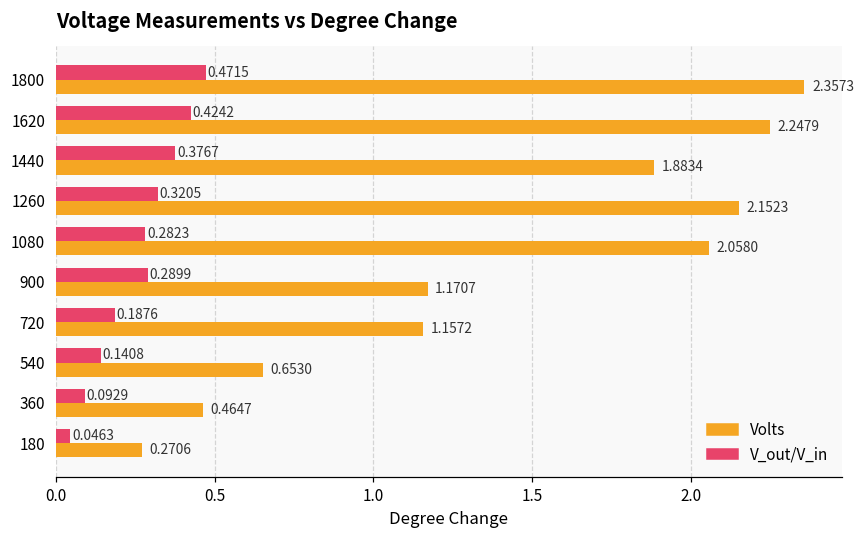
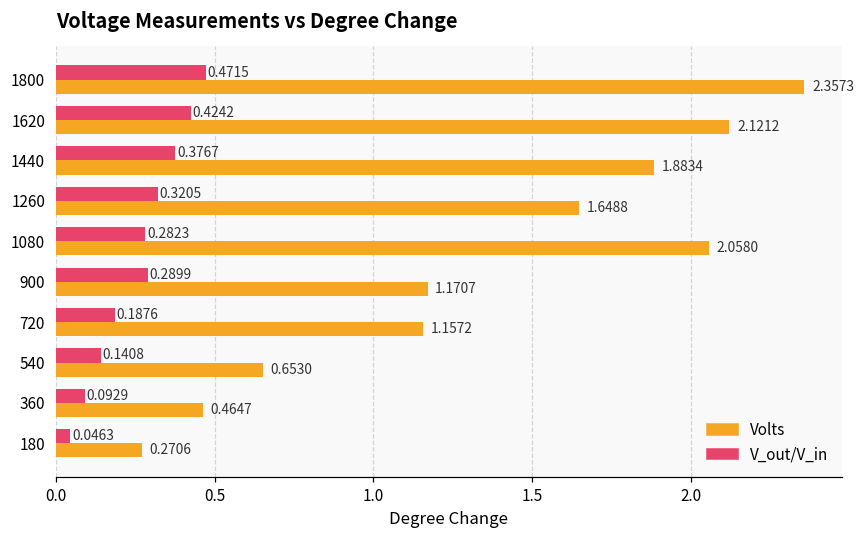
  {
    "Volts": {
      "1800": 2.3573,
-     "1620": 2.2479,
+     "1620": 2.1212,
      "1440": 1.8834,
-     "1260": 2.1523,
+     "1260": 1.6488,
      "1080": 2.0580,
      "900": 1.1707,
      "720": 1.1572,
      "540": 0.6530,
      "360": 0.4647,
      "180": 0.2706
    },
    "V_out/V_in": {
      "1800": 0.4715,
      "1620": 0.4242,
      "1440": 0.3767,
      "1260": 0.3205,
      "1080": 0.2823,
      "900": 0.2899,
      "720": 0.1876,
      "540": 0.1408,
      "360": 0.0929,
      "180": 0.0463
    }
  }
